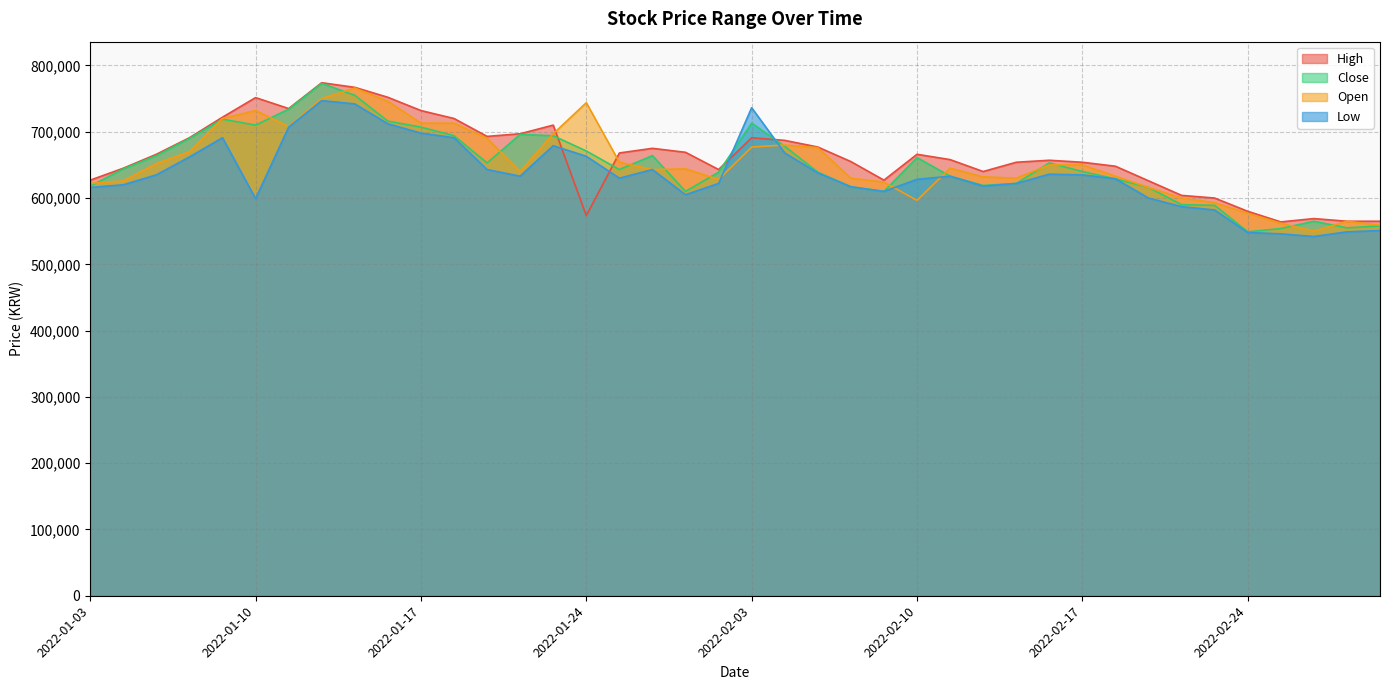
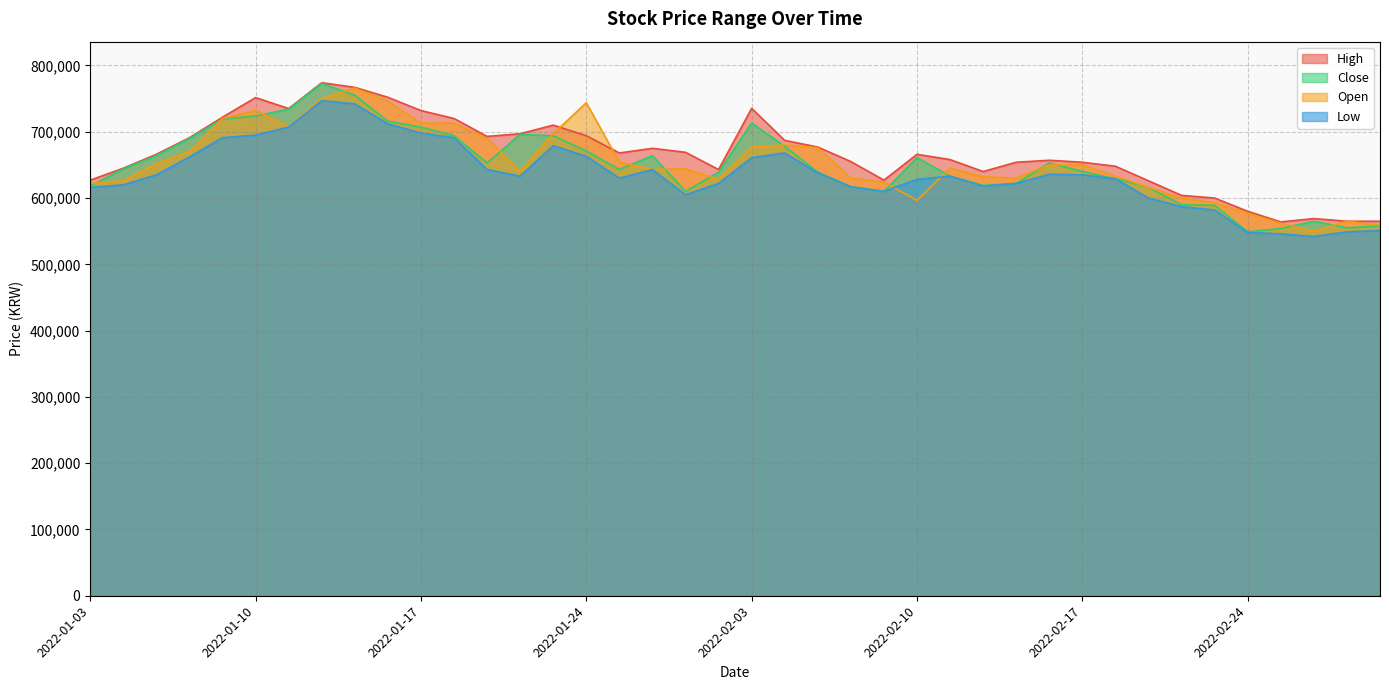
  {
    "High": {
      "2022-01-03": "630,000",
      "2022-01-10": "750,000",
      "2022-01-17": "730,000",
-     "2022-01-24": "570,000",
-     "2022-02-03": "690,000",
+     "2022-01-24": "690,000",
+     "2022-02-03": "740,000",
      "2022-02-10": "670,000",
      "2022-02-17": "650,000"
    },
    "Close": {
-     "2022-01-10": "710,000",
+     "2022-01-10": "720,000",
      "2022-01-17": "710,000",
      "2022-01-24": "670,000",
      "2022-02-03": "710,000",
      "2022-02-10": "660,000",
      "2022-02-17": "640,000"
    },
    "Open": {
      "2022-01-03": "620,000",
      "2022-01-10": "730,000",
      "2022-01-17": "710,000",
      "2022-01-24": "740,000",
      "2022-02-03": "680,000",
      "2022-02-10": "600,000",
      "2022-02-17": "650,000"
    },
    "Low": {
-     "2022-01-10": "600,000",
+     "2022-01-10": "700,000",
      "2022-01-17": "700,000",
      "2022-01-24": "660,000",
-     "2022-02-03": "740,000",
+     "2022-02-03": "660,000",
      "2022-02-10": "630,000",
      "2022-02-17": "640,000"
    }
  }
